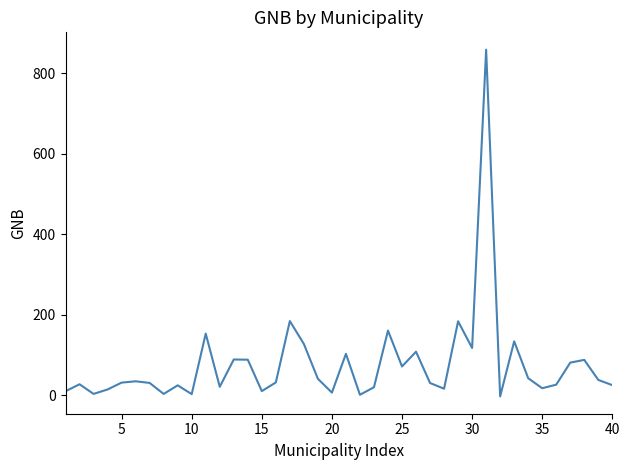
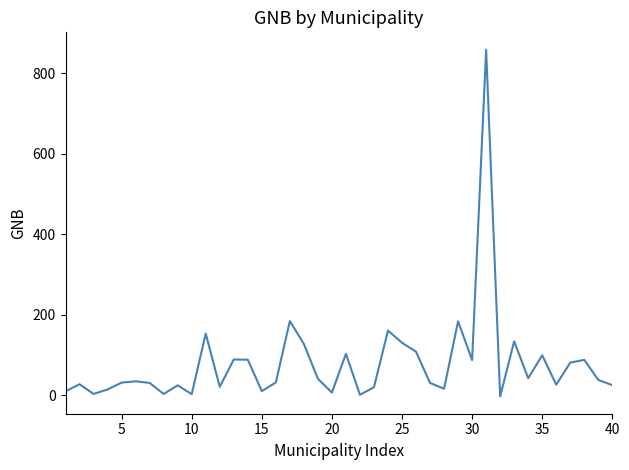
  {
    "5": 30,
    "10": 0,
    "15": 10,
    "20": 10,
-   "25": 70,
-   "30": 120,
-   "35": 20,
+   "25": 130,
+   "30": 90,
+   "35": 100,
    "40": 30
  }
